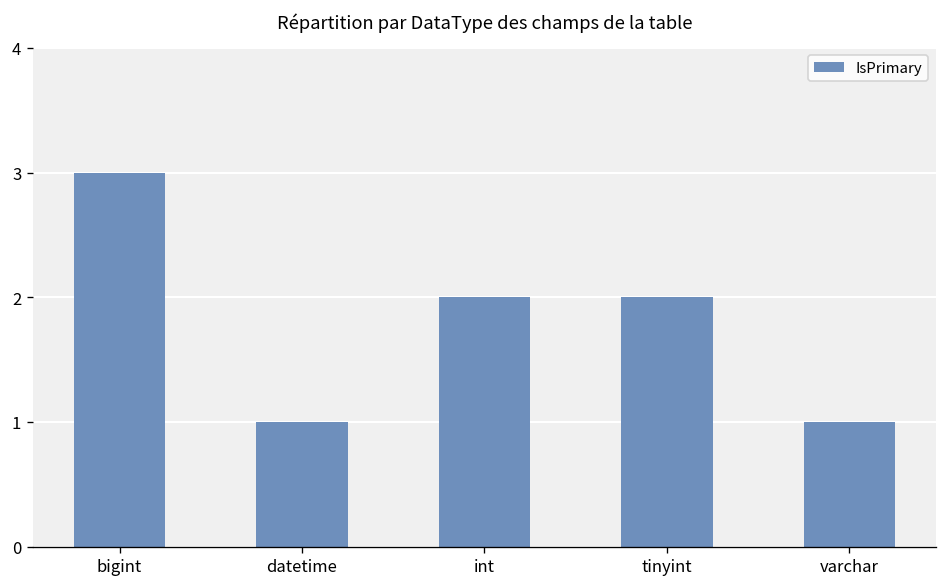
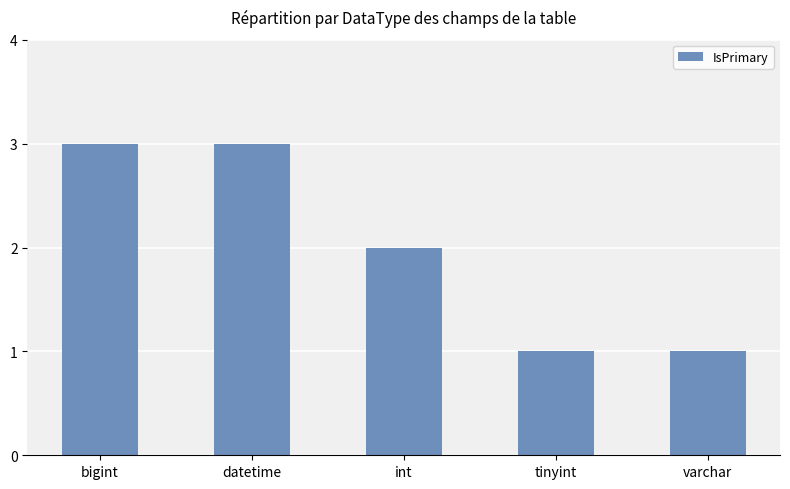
  {
    "bigint": 3,
-   "datetime": 1,
+   "datetime": 3,
    "int": 2,
-   "tinyint": 2,
+   "tinyint": 1,
    "varchar": 1
  }
